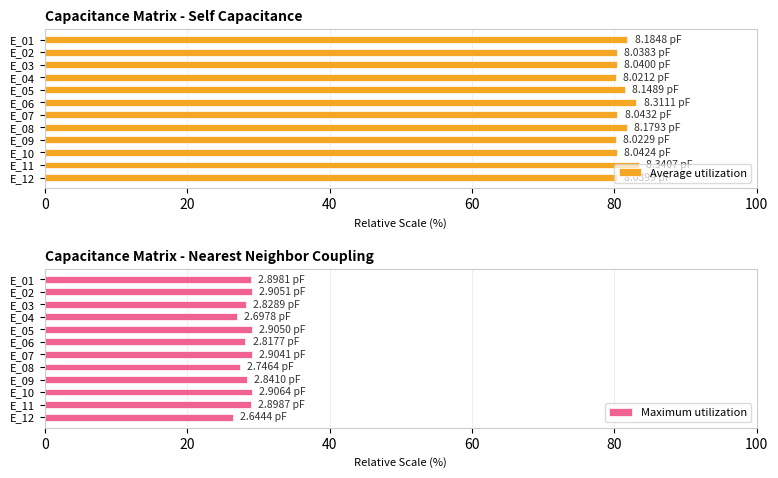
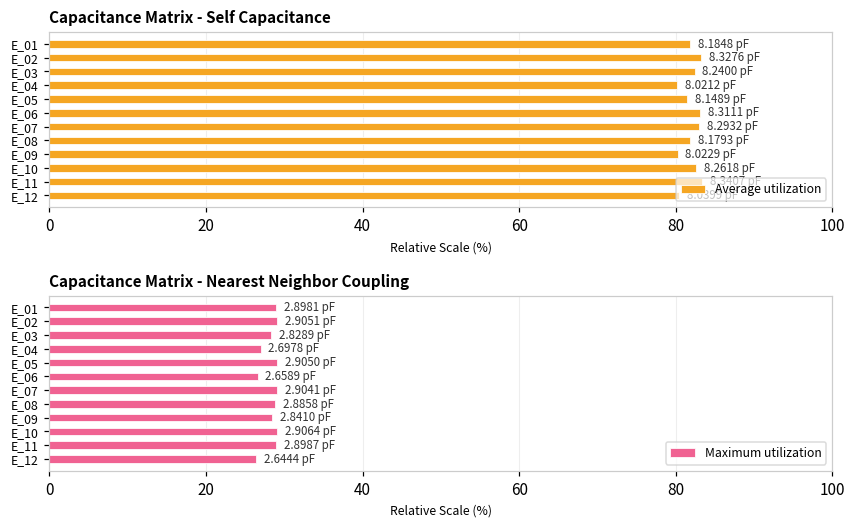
  {
    "Capacitance Matrix - Self Capacitance": {
-     "E_02": 8.0383,
-     "E_03": 8.0400,
-     "E_07": 8.0432,
-     "E_10": 8.0424
+     "E_02": 8.3276,
+     "E_03": 8.2400,
+     "E_07": 8.2932,
+     "E_10": 8.2618
    },
    "Capacitance Matrix - Nearest Neighbor Coupling": {
-     "E_06": 2.8177,
-     "E_08": 2.7464
+     "E_06": 2.6589,
+     "E_08": 2.8858
    }
  }
